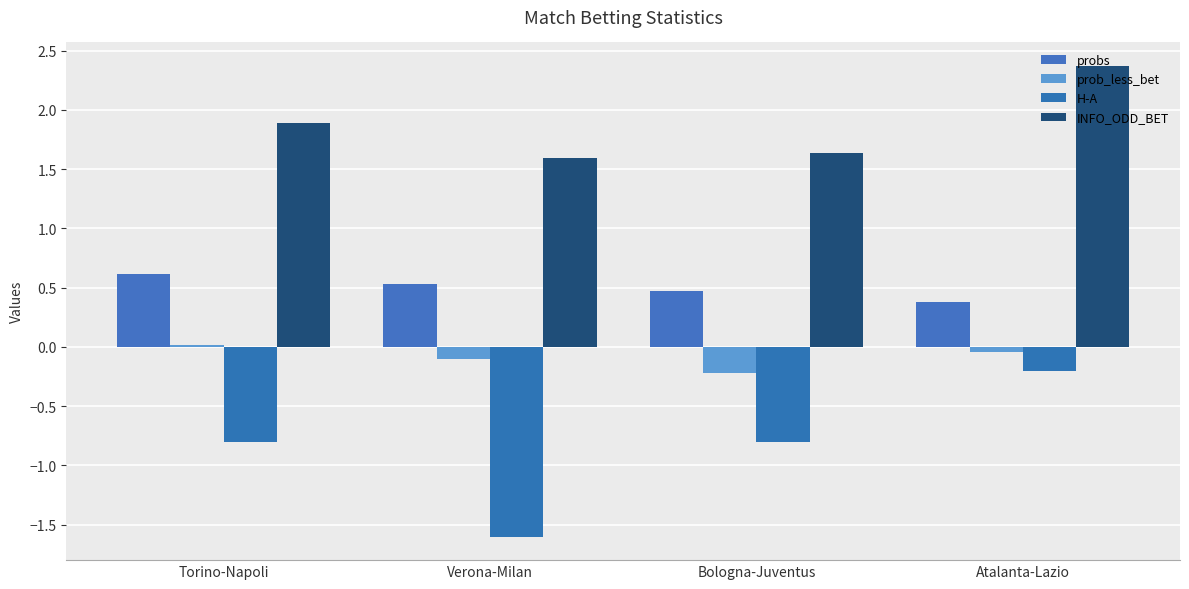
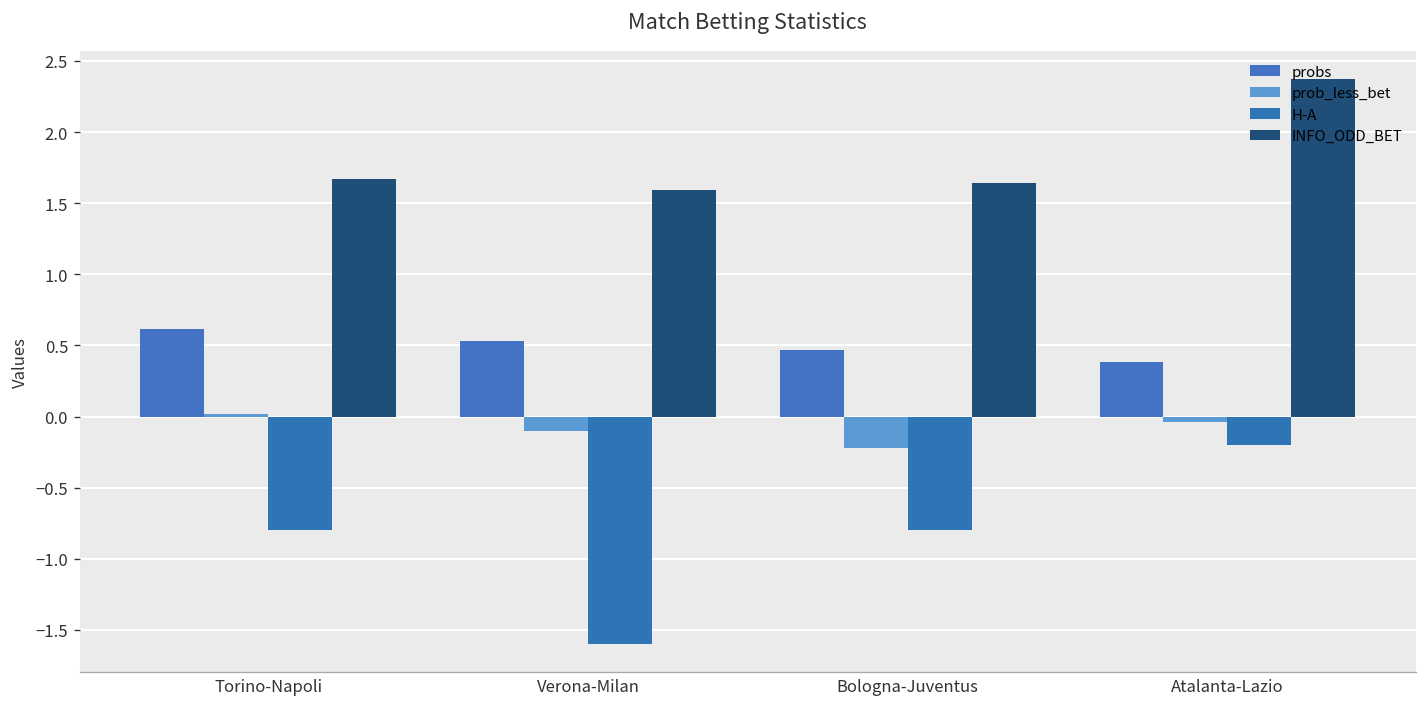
  {
    "INFO_ODD_BET": {
-     "Torino-Napoli": 1.89,
+     "Torino-Napoli": 1.67,
      "Verona-Milan": 1.59,
      "Bologna-Juventus": 1.64,
      "Atalanta-Lazio": 2.37
    }
  }
